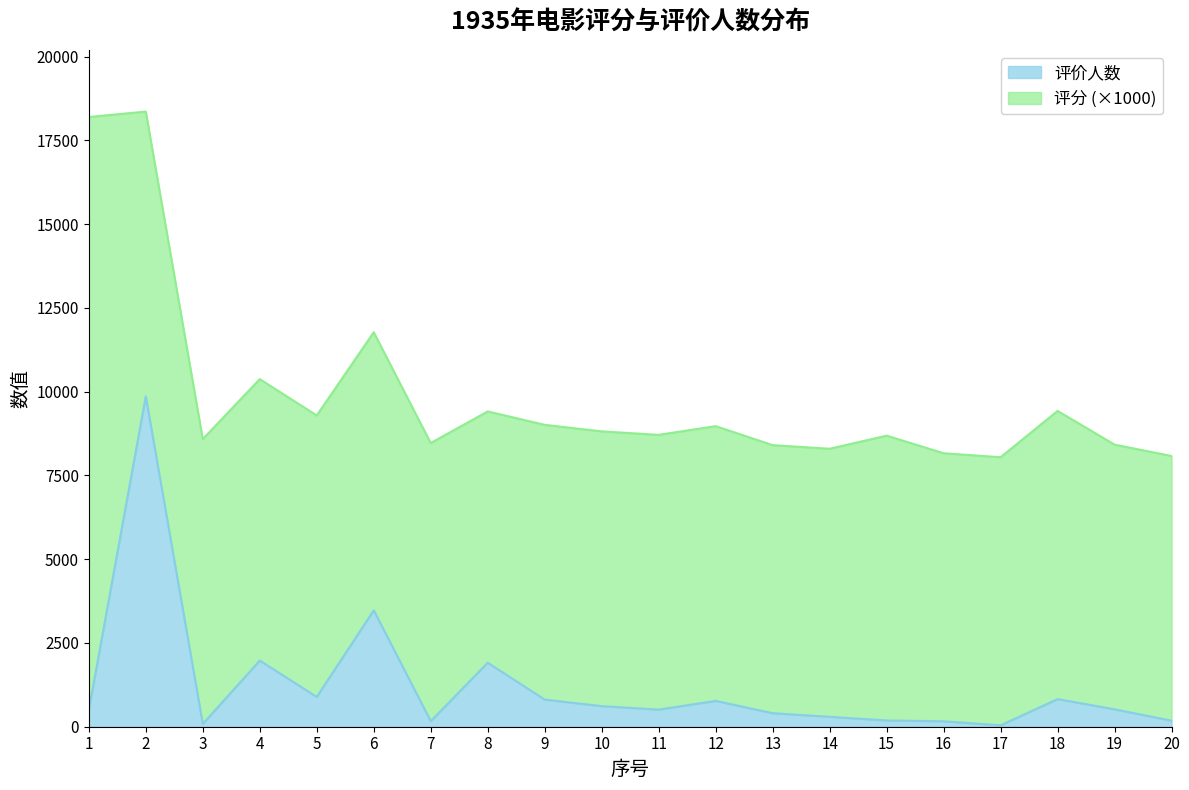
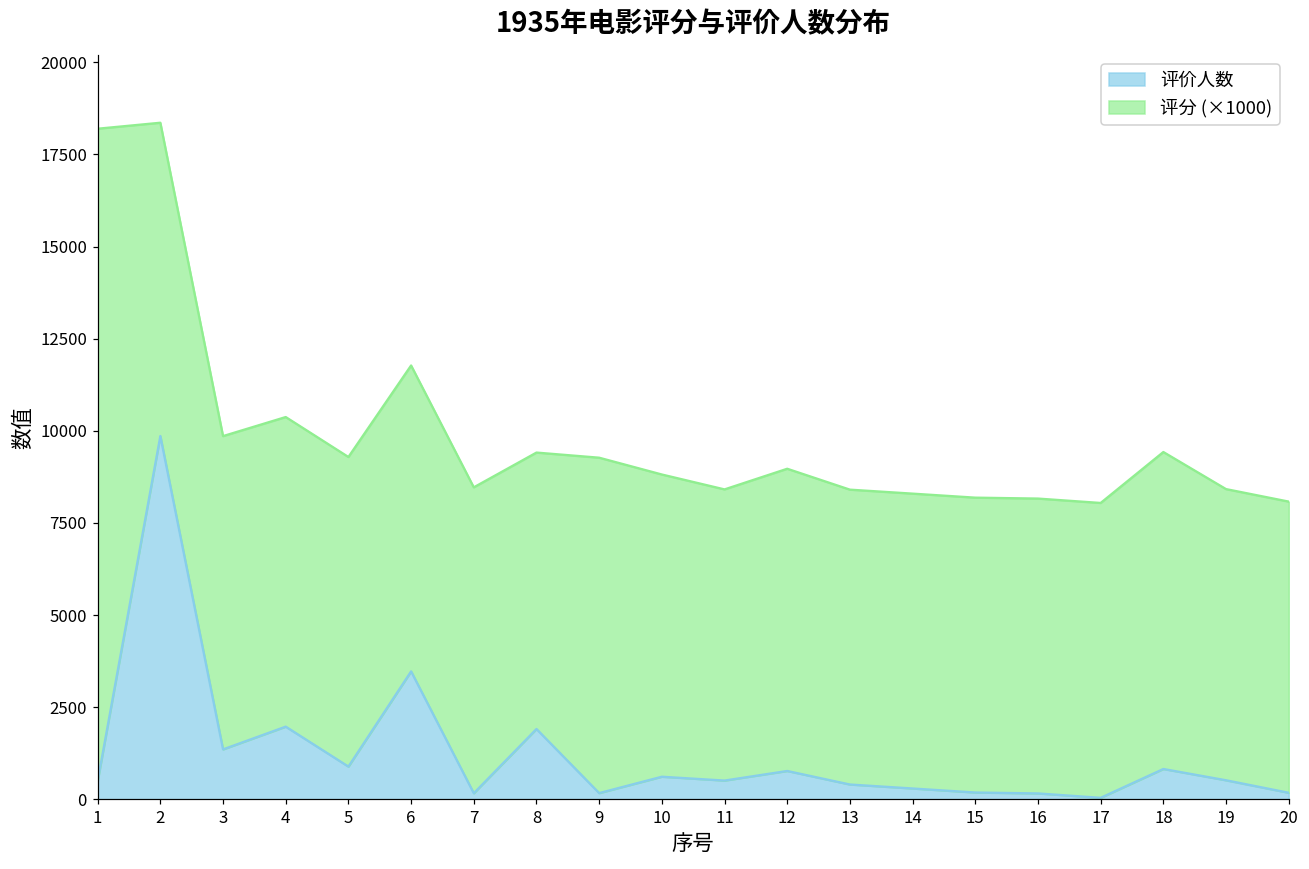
  {
    "评价人数": {
      "1": 500,
      "2": 9900,
-     "3": 100,
+     "3": 1400,
      "4": 2000,
      "5": 900,
      "6": 3500,
      "7": 200,
      "8": 1900,
-     "9": 800,
+     "9": 200,
      "10": 600,
      "11": 500,
      "12": 800,
      "13": 400,
      "14": 300,
      "15": 200,
      "16": 200,
      "17": 0,
      "18": 800,
      "19": 500,
      "20": 200
    },
    "评分 (×1000)": {
      "1": 17700,
      "2": 8500,
      "3": 8500,
      "4": 8400,
      "5": 8400,
      "6": 8300,
      "7": 8300,
      "8": 7500,
-     "9": 8200,
+     "9": 9100,
      "10": 8200,
-     "11": 8200,
+     "11": 7900,
      "12": 8200,
      "13": 8000,
      "14": 8000,
-     "15": 8500,
+     "15": 8000,
      "16": 8000,
      "17": 8000,
      "18": 8600,
      "19": 7900,
      "20": 7900
    }
  }
